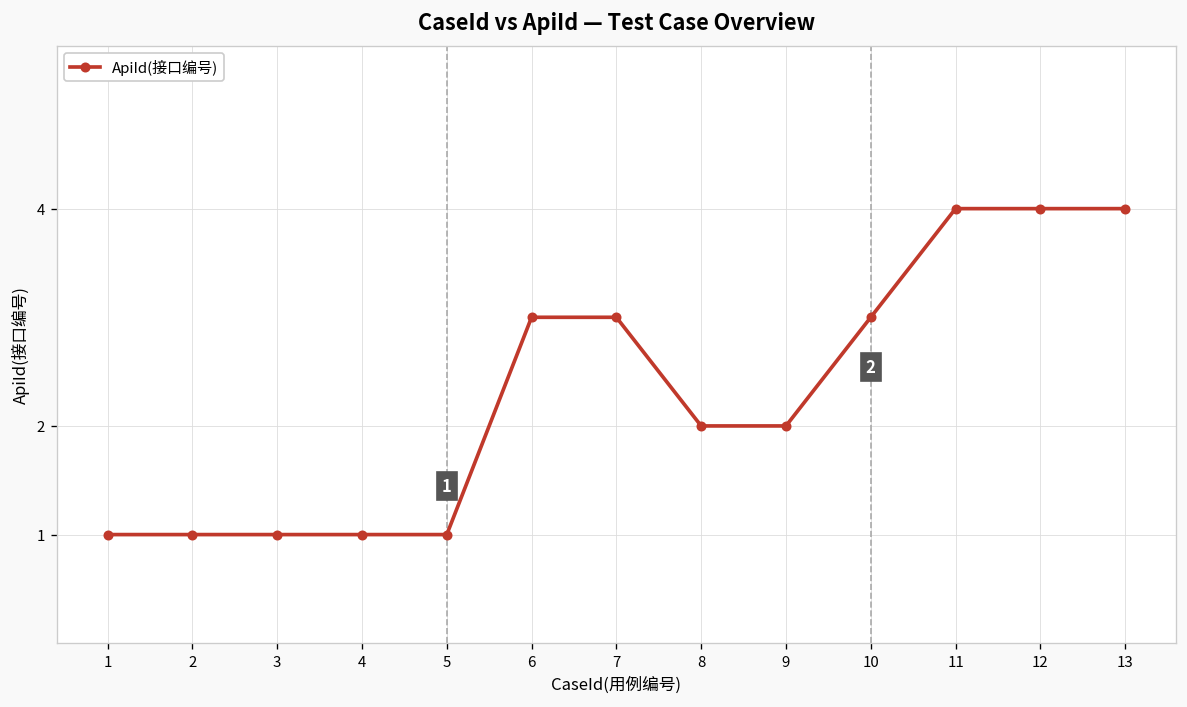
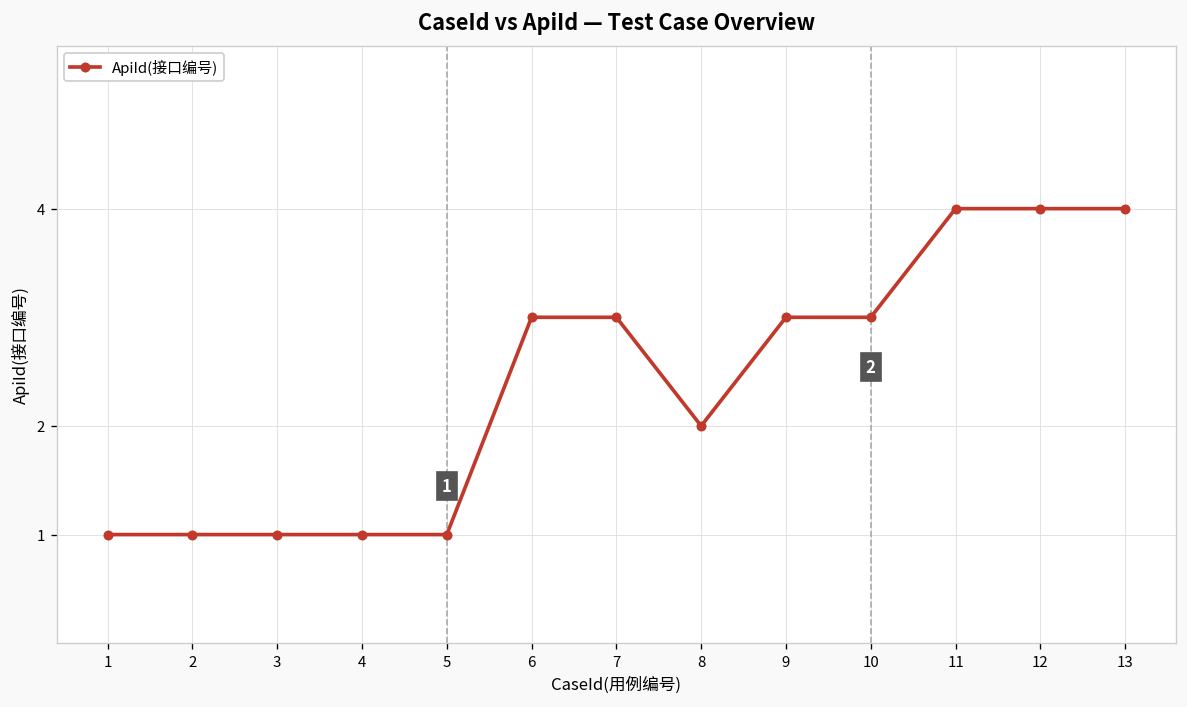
  {
    "1": 1,
    "2": 1,
    "3": 1,
    "4": 1,
    "5": 1,
    "6": 3,
    "7": 3,
    "8": 2,
-   "9": 2,
+   "9": 3,
    "10": 3,
    "11": 4,
    "12": 4,
    "13": 4
  }
